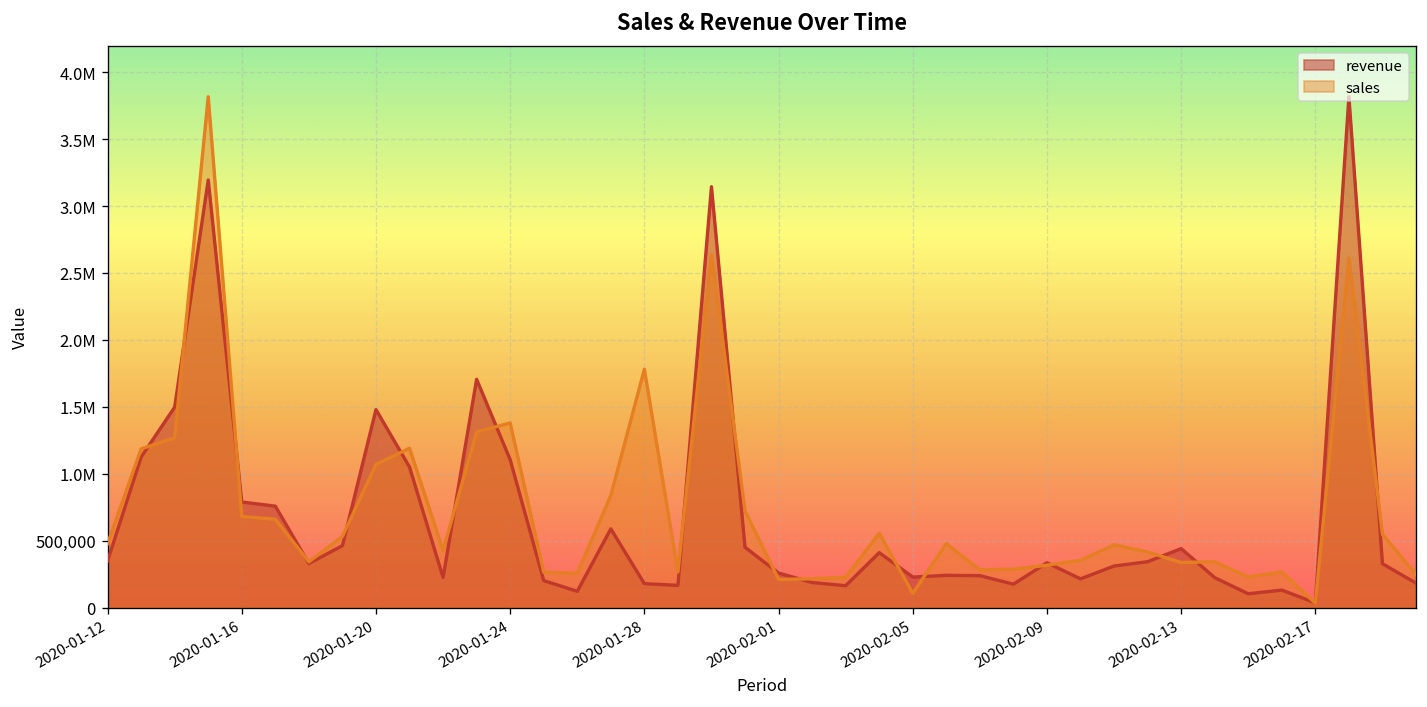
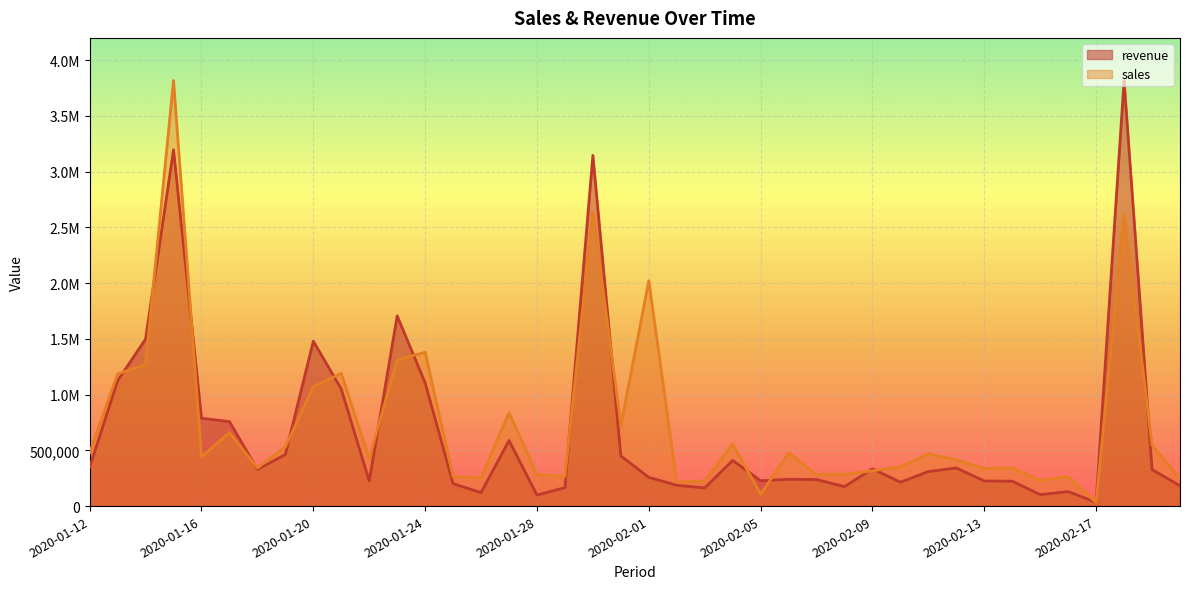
  {
    "revenue": {
      "2020-01-12": "350,000",
      "2020-01-16": "790,000",
      "2020-01-20": "1,480,000",
      "2020-01-24": "1,100,000",
-     "2020-01-28": "180,000",
+     "2020-01-28": "100,000",
      "2020-02-01": "260,000",
      "2020-02-05": "230,000",
-     "2020-02-13": "440,000"
+     "2020-02-13": "230,000"
    },
    "sales": {
      "2020-01-12": "480,000",
-     "2020-01-16": "680,000",
+     "2020-01-16": "440,000",
      "2020-01-20": "1,070,000",
      "2020-01-24": "1,380,000",
-     "2020-01-28": "1,780,000",
-     "2020-02-01": "210,000",
+     "2020-01-28": "280,000",
+     "2020-02-01": "2,020,000",
      "2020-02-05": "110,000",
      "2020-02-13": "340,000"
    }
  }
